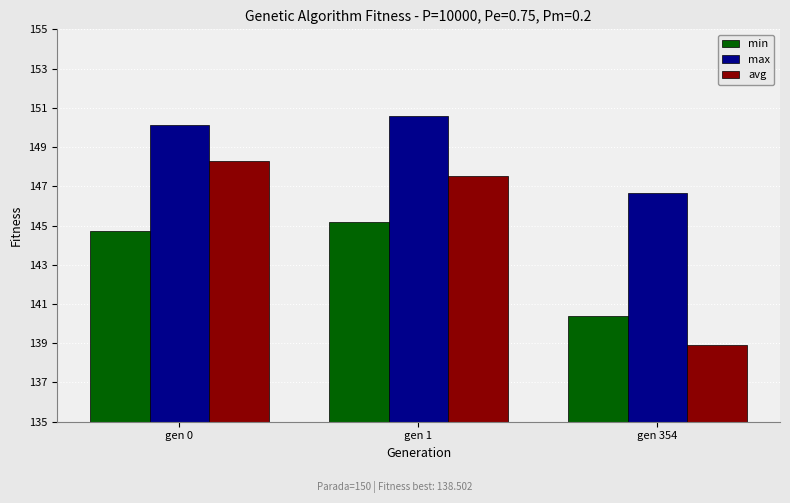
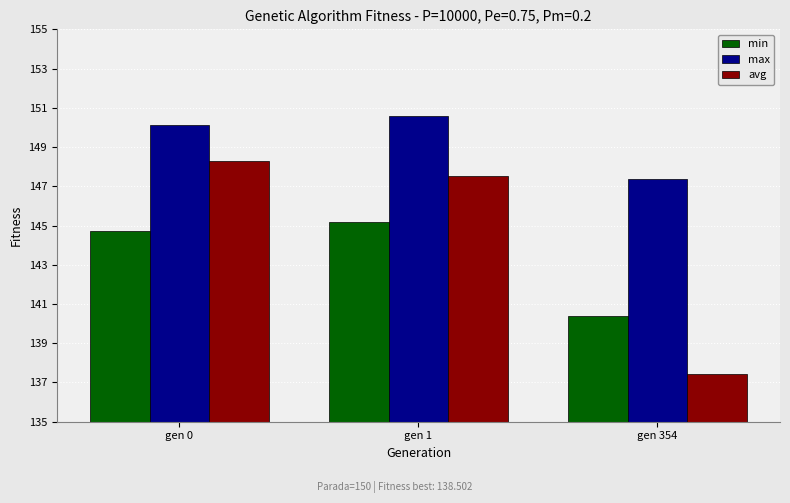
  {
    "min": {
      "gen 0": 144.7,
      "gen 1": 145.2,
      "gen 354": 140.4
    },
    "max": {
      "gen 0": 150.1,
      "gen 1": 150.6,
-     "gen 354": 146.7
+     "gen 354": 147.4
    },
    "avg": {
      "gen 0": 148.3,
      "gen 1": 147.5,
-     "gen 354": 138.9
+     "gen 354": 137.5
    }
  }
